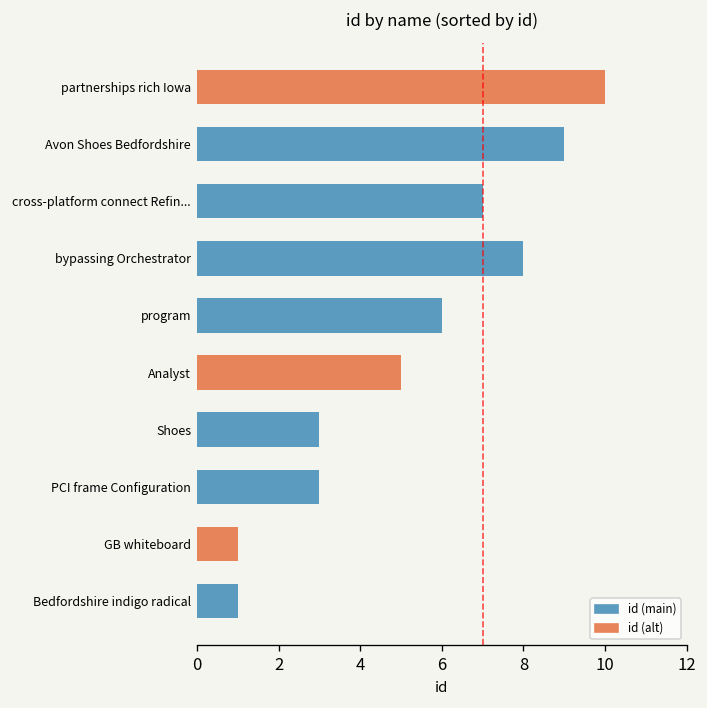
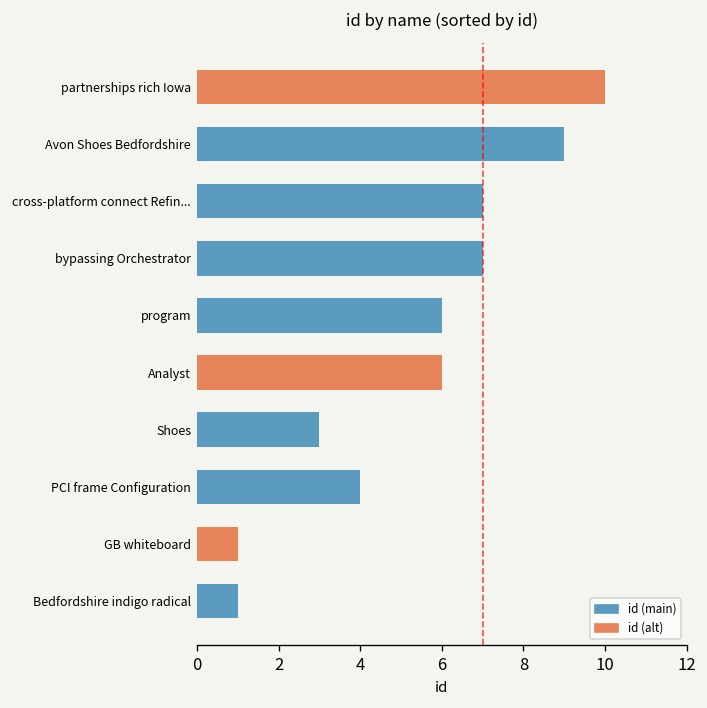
  {
    "partnerships rich Iowa": 10,
    "Avon Shoes Bedfordshire": 9,
    "cross-platform connect Refin...": 7,
-   "bypassing Orchestrator": 8,
+   "bypassing Orchestrator": 7,
    "program": 6,
-   "Analyst": 5,
+   "Analyst": 6,
    "Shoes": 3,
-   "PCI frame Configuration": 3,
+   "PCI frame Configuration": 4,
    "GB whiteboard": 1,
    "Bedfordshire indigo radical": 1
  }
